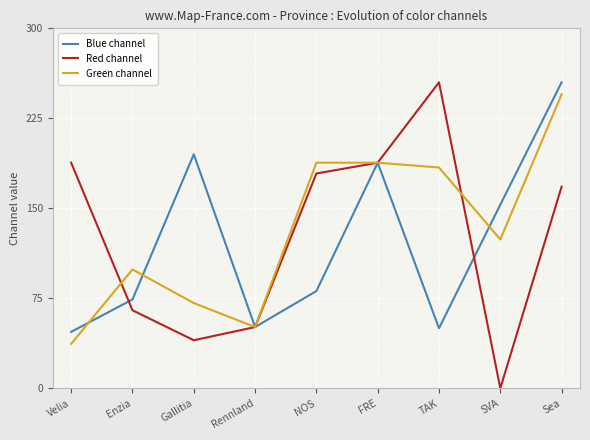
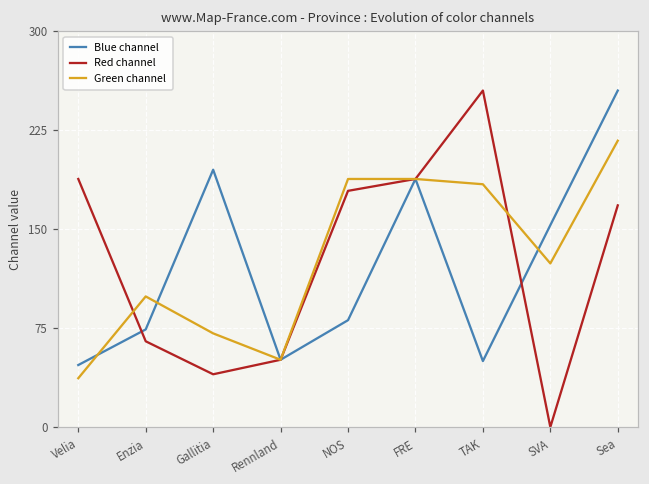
  {
    "Blue channel": {
      "Velia": 47,
      "Enzia": 74,
      "Gallitia": 195,
      "NOS": 81,
      "TAK": 50,
      "SVA": 153,
      "Sea": 255
    },
    "Red channel": {
      "Velia": 188,
      "Enzia": 65,
      "Gallitia": 40,
      "NOS": 179,
      "TAK": 255,
      "SVA": 0,
      "Sea": 168
    },
    "Green channel": {
      "Velia": 37,
      "Enzia": 99,
      "Gallitia": 71,
      "NOS": 188,
      "TAK": 184,
      "SVA": 124,
-     "Sea": 245
+     "Sea": 217
    }
  }
